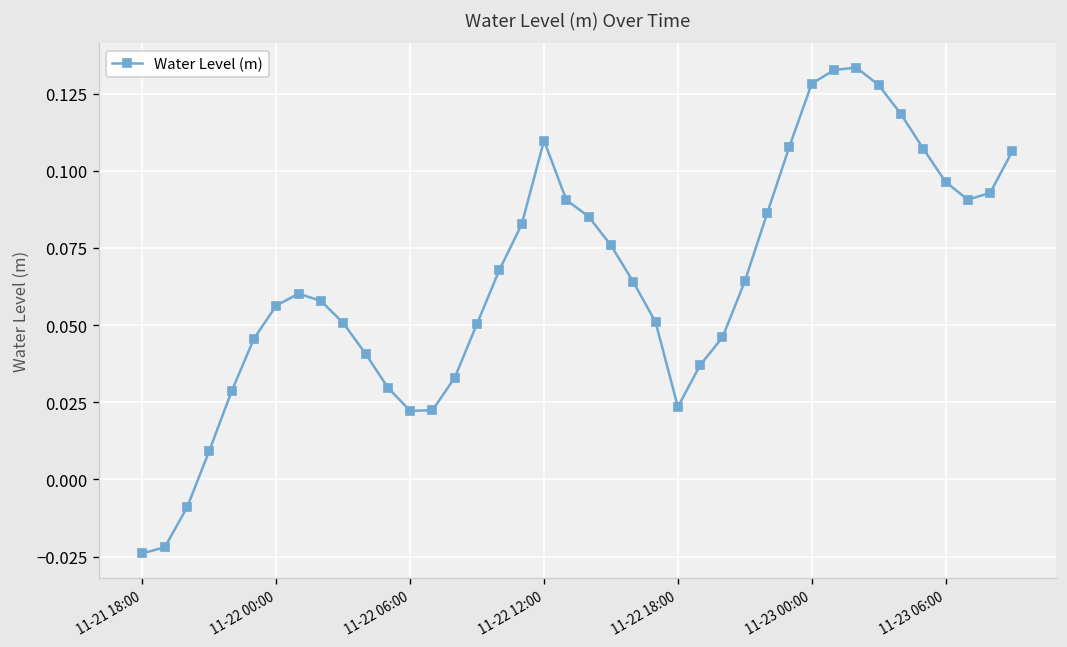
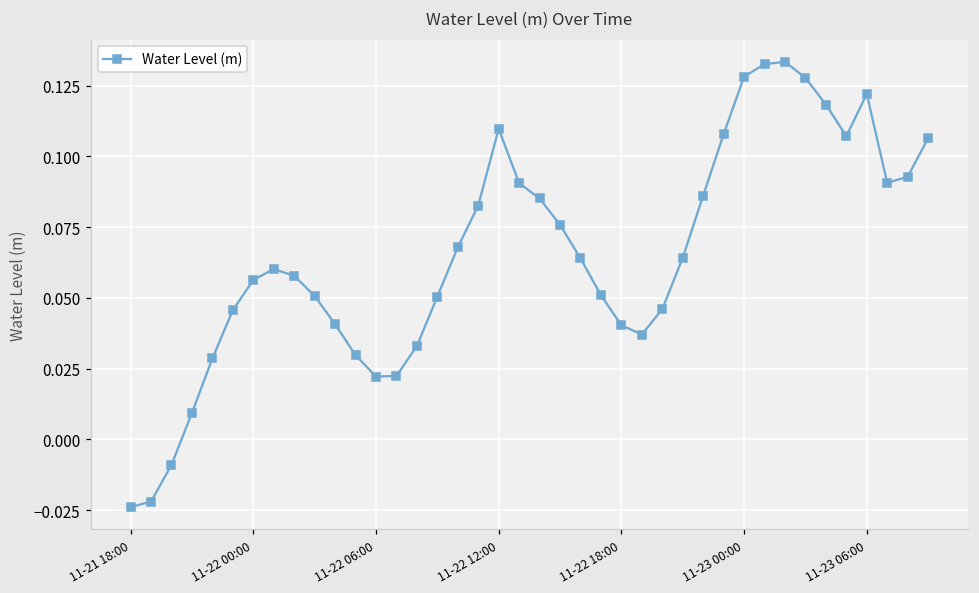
  {
    "11-21 18:00": -0.024,
    "11-22 00:00": 0.056,
    "11-22 06:00": 0.022,
    "11-22 12:00": 0.110,
-   "11-22 18:00": 0.024,
+   "11-22 18:00": 0.040,
    "11-23 00:00": 0.128,
-   "11-23 06:00": 0.096
+   "11-23 06:00": 0.122
  }
